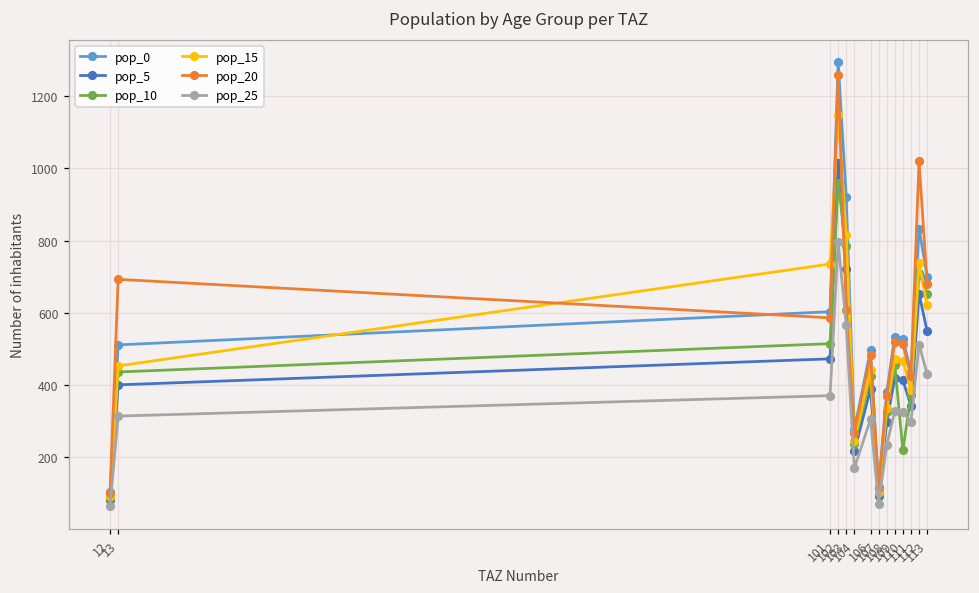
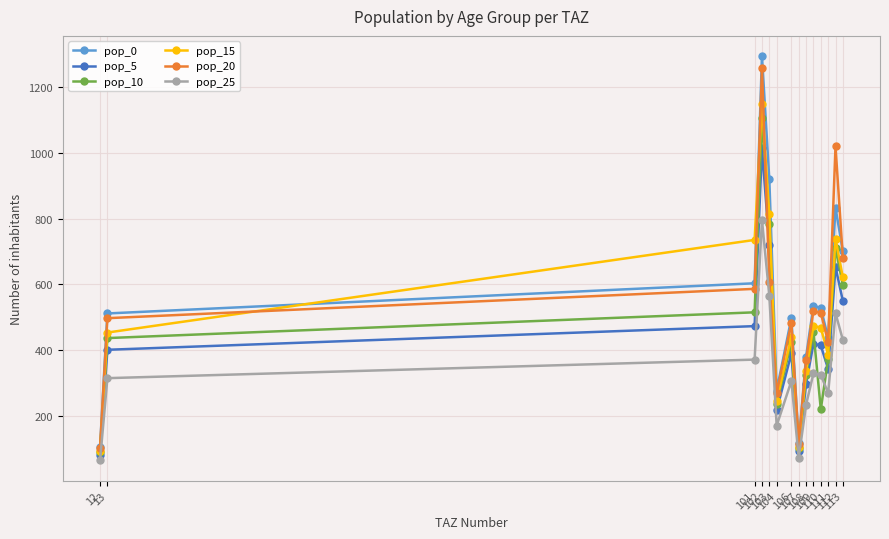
  {
    "pop_10": {
      "13": 440,
      "101": 510,
-     "102": 960,
+     "102": 1100,
      "103": 780,
      "104": 240,
      "106": 420,
      "108": 320,
      "109": 460,
      "110": 220,
      "111": 370,
      "112": 710,
-     "113": 650
+     "113": 600
    },
    "pop_15": {
      "13": 450,
      "101": 740,
      "102": 1150,
      "103": 810,
      "104": 250,
      "106": 440,
      "108": 340,
      "109": 470,
      "110": 470,
      "111": 390,
      "112": 740,
      "113": 620
    },
    "pop_20": {
-     "13": 690,
+     "13": 500,
      "101": 590,
      "102": 1260,
      "103": 610,
      "106": 480,
      "108": 370,
      "109": 520,
      "110": 510,
      "111": 420,
      "112": 1020,
      "113": 680
    },
    "pop_25": {
      "12": 60,
      "13": 310,
      "101": 370,
      "102": 800,
      "103": 570,
      "104": 170,
      "106": 310,
      "107": 70,
      "108": 230,
      "109": 330,
      "110": 320,
-     "111": 300,
+     "111": 270,
      "112": 510,
      "113": 430
    }
  }
